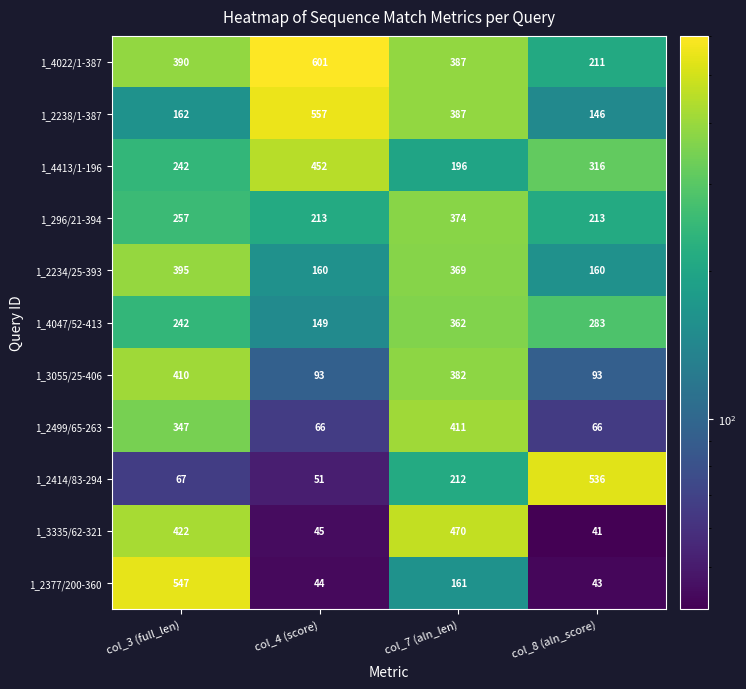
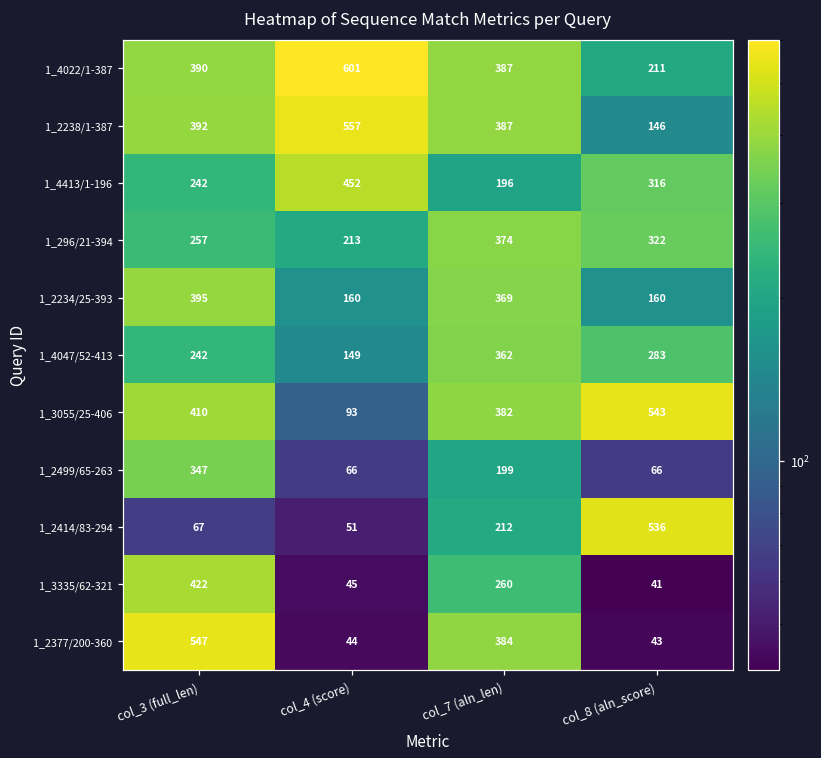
  {
    "1_4022/1-387": {
      "col_3 (full_len)": 390,
      "col_4 (score)": 601,
      "col_7 (aln_len)": 387,
      "col_8 (aln_score)": 211
    },
    "1_2238/1-387": {
-     "col_3 (full_len)": 162,
+     "col_3 (full_len)": 392,
      "col_4 (score)": 557,
      "col_7 (aln_len)": 387,
      "col_8 (aln_score)": 146
    },
    "1_4413/1-196": {
      "col_3 (full_len)": 242,
      "col_4 (score)": 452,
      "col_7 (aln_len)": 196,
      "col_8 (aln_score)": 316
    },
    "1_296/21-394": {
      "col_3 (full_len)": 257,
      "col_4 (score)": 213,
      "col_7 (aln_len)": 374,
-     "col_8 (aln_score)": 213
+     "col_8 (aln_score)": 322
    },
    "1_2234/25-393": {
      "col_3 (full_len)": 395,
      "col_4 (score)": 160,
      "col_7 (aln_len)": 369,
      "col_8 (aln_score)": 160
    },
    "1_4047/52-413": {
      "col_3 (full_len)": 242,
      "col_4 (score)": 149,
      "col_7 (aln_len)": 362,
      "col_8 (aln_score)": 283
    },
    "1_3055/25-406": {
      "col_3 (full_len)": 410,
      "col_4 (score)": 93,
      "col_7 (aln_len)": 382,
-     "col_8 (aln_score)": 93
+     "col_8 (aln_score)": 543
    },
    "1_2499/65-263": {
      "col_3 (full_len)": 347,
      "col_4 (score)": 66,
-     "col_7 (aln_len)": 411,
+     "col_7 (aln_len)": 199,
      "col_8 (aln_score)": 66
    },
    "1_2414/83-294": {
      "col_3 (full_len)": 67,
      "col_4 (score)": 51,
      "col_7 (aln_len)": 212,
      "col_8 (aln_score)": 536
    },
    "1_3335/62-321": {
      "col_3 (full_len)": 422,
      "col_4 (score)": 45,
-     "col_7 (aln_len)": 470,
+     "col_7 (aln_len)": 260,
      "col_8 (aln_score)": 41
    },
    "1_2377/200-360": {
      "col_3 (full_len)": 547,
      "col_4 (score)": 44,
-     "col_7 (aln_len)": 161,
+     "col_7 (aln_len)": 384,
      "col_8 (aln_score)": 43
    }
  }
